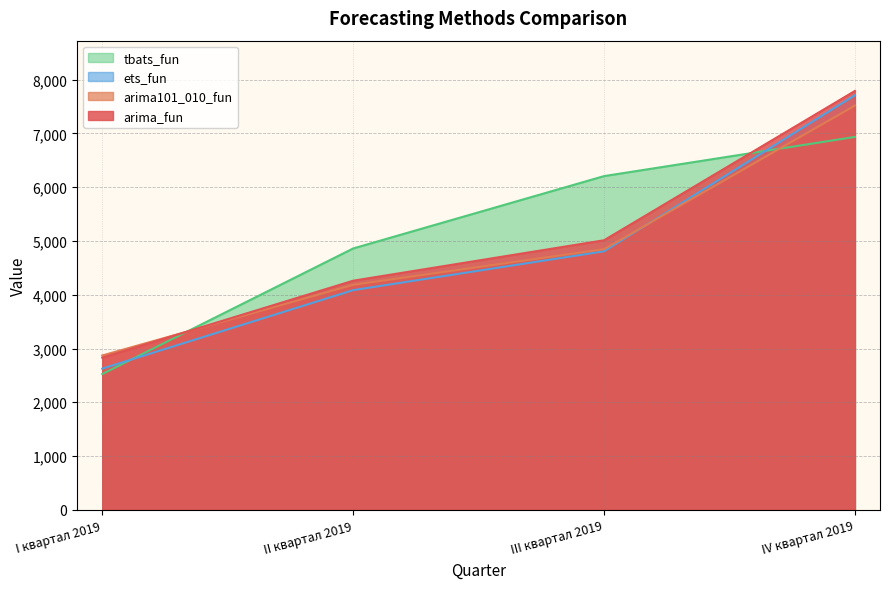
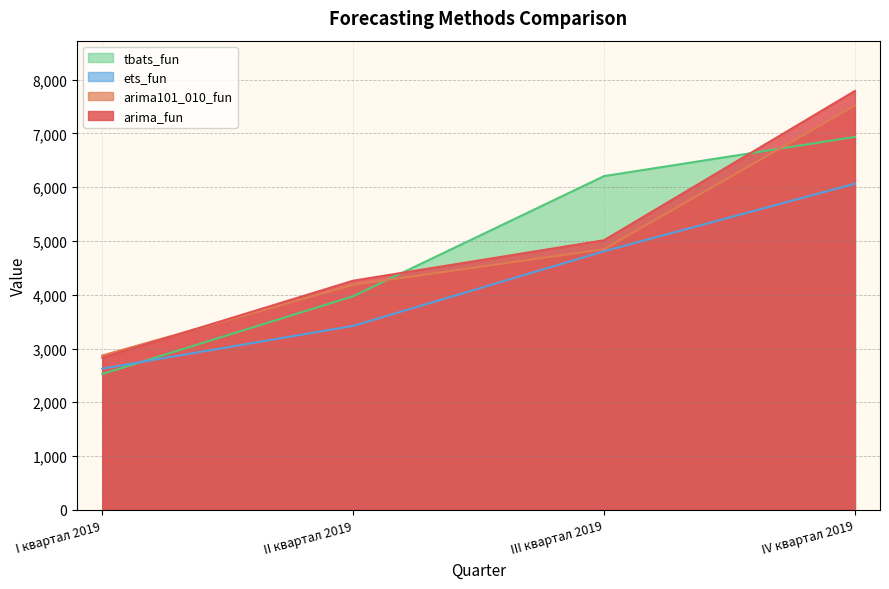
  {
    "tbats_fun": {
      "I квартал 2019": "2,500",
-     "II квартал 2019": "4,900",
+     "II квартал 2019": "4,000",
      "III квартал 2019": "6,200",
      "IV квартал 2019": "6,900"
    },
    "ets_fun": {
      "I квартал 2019": "2,600",
-     "II квартал 2019": "4,100",
-     "IV квартал 2019": "7,700"
+     "II квартал 2019": "3,400",
+     "IV квартал 2019": "6,100"
    }
  }
